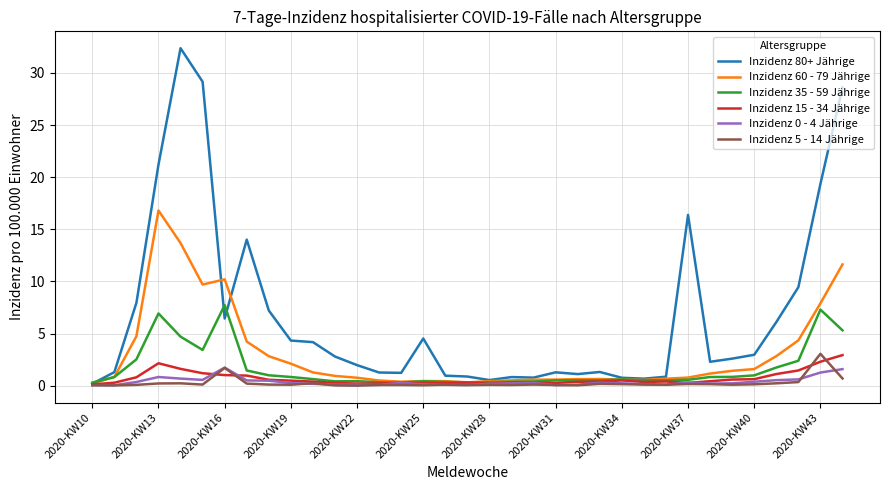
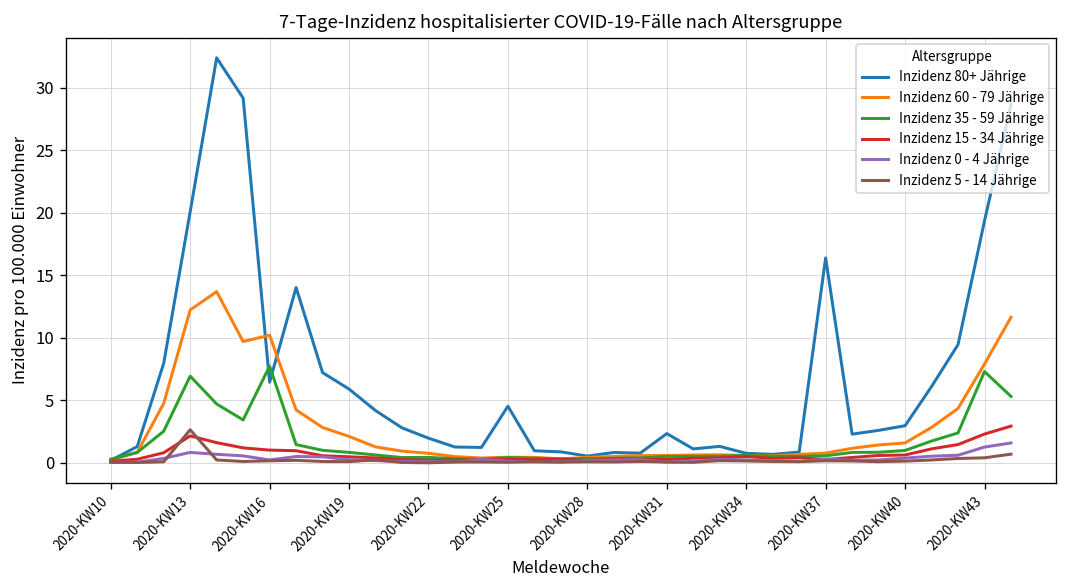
  {
    "Inzidenz 80+ Jährige": {
-     "2020-KW13": 21.2,
+     "2020-KW13": 20.1,
      "2020-KW16": 6.4,
-     "2020-KW19": 4.3,
+     "2020-KW19": 5.9,
      "2020-KW22": 2.0,
      "2020-KW25": 4.5,
-     "2020-KW31": 1.3,
+     "2020-KW31": 2.3,
      "2020-KW37": 16.4,
      "2020-KW40": 3.0,
      "2020-KW43": 19.4
    },
    "Inzidenz 60 - 79 Jährige": {
-     "2020-KW13": 16.8,
+     "2020-KW13": 12.2,
      "2020-KW16": 10.2,
      "2020-KW19": 2.1,
      "2020-KW22": 0.8,
      "2020-KW40": 1.6,
      "2020-KW43": 7.9
    },
    "Inzidenz 35 - 59 Jährige": {
      "2020-KW13": 6.9,
      "2020-KW16": 7.7,
      "2020-KW19": 0.8,
      "2020-KW40": 1.0,
      "2020-KW43": 7.3
    },
    "Inzidenz 15 - 34 Jährige": {
      "2020-KW13": 2.2,
      "2020-KW16": 1.0,
      "2020-KW43": 2.3
    },
    "Inzidenz 0 - 4 Jährige": {
      "2020-KW13": 0.8,
-     "2020-KW16": 1.7,
+     "2020-KW16": 0.2,
      "2020-KW43": 1.3
    },
    "Inzidenz 5 - 14 Jährige": {
-     "2020-KW13": 0.2,
-     "2020-KW16": 1.7,
+     "2020-KW13": 2.6,
+     "2020-KW16": 0.2,
      "2020-KW40": 0.1,
-     "2020-KW43": 3.1
+     "2020-KW43": 0.4
    }
  }
